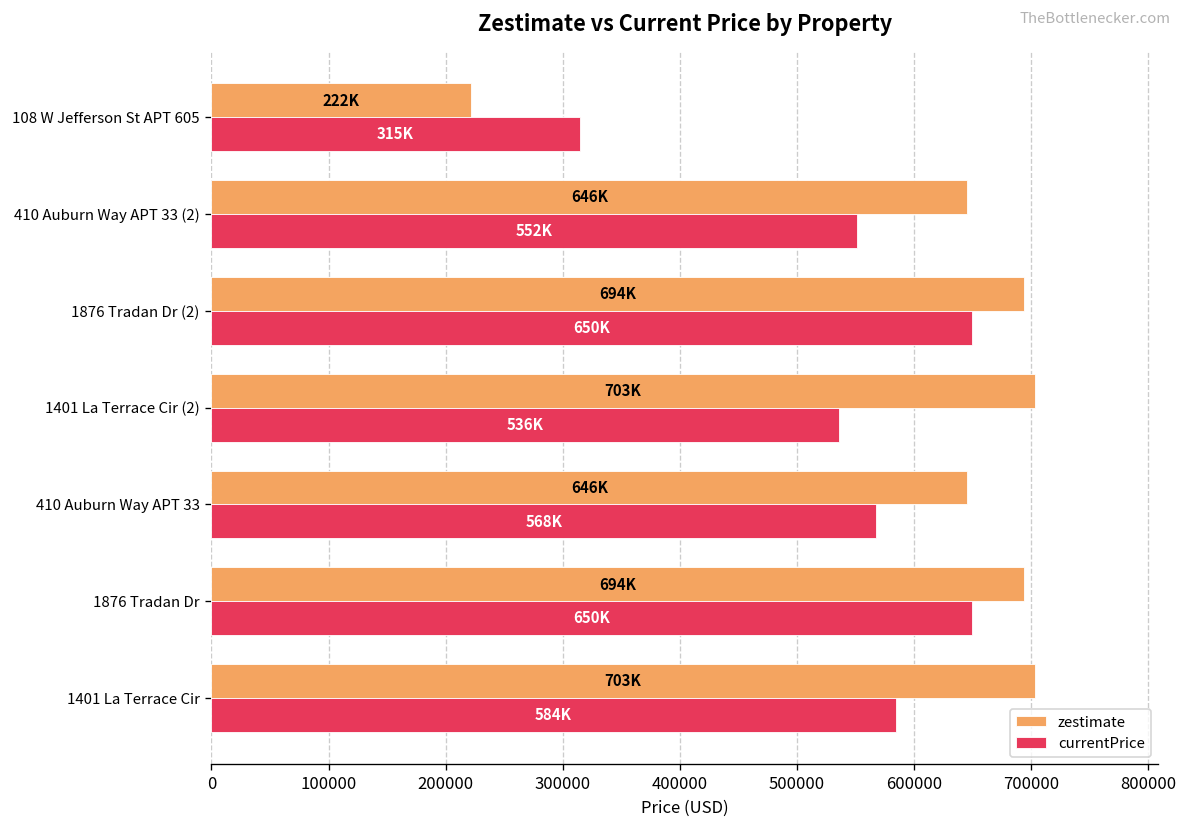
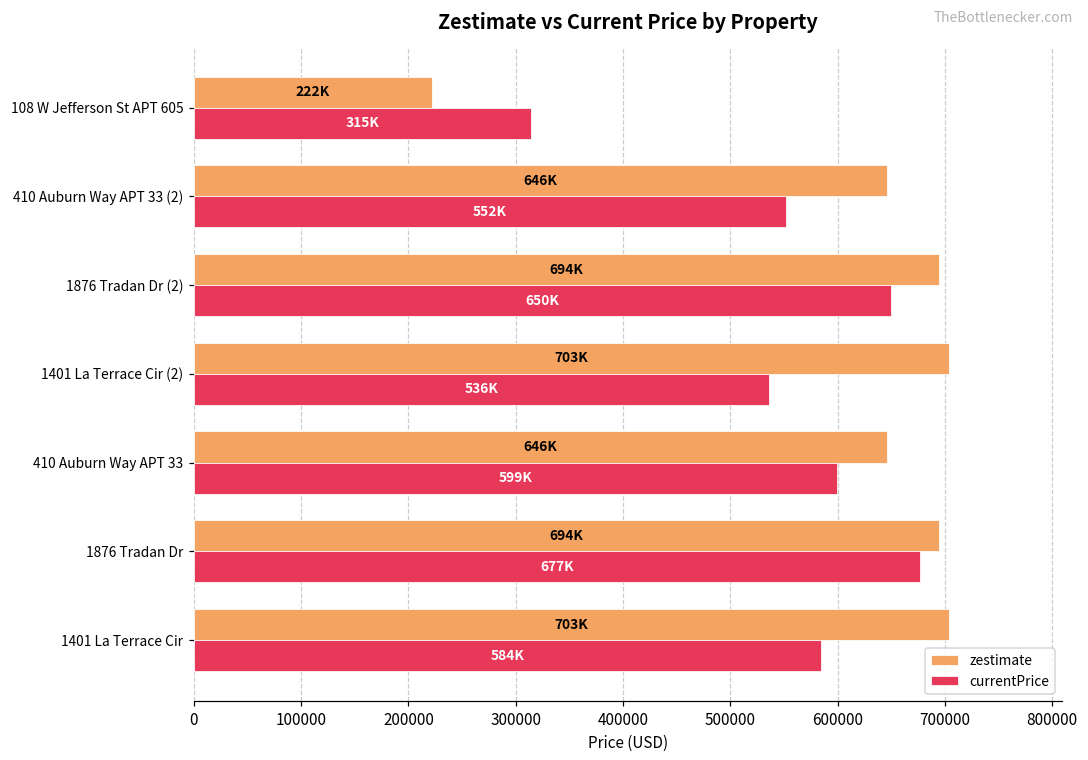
  {
    "zestimate": {
      "108 W Jefferson St APT 605": "222K",
      "410 Auburn Way APT 33 (2)": "646K",
      "1876 Tradan Dr (2)": "694K",
      "1401 La Terrace Cir (2)": "703K",
      "410 Auburn Way APT 33": "646K",
      "1876 Tradan Dr": "694K",
      "1401 La Terrace Cir": "703K"
    },
    "currentPrice": {
      "108 W Jefferson St APT 605": "315K",
      "410 Auburn Way APT 33 (2)": "552K",
      "1876 Tradan Dr (2)": "650K",
      "1401 La Terrace Cir (2)": "536K",
-     "410 Auburn Way APT 33": "568K",
-     "1876 Tradan Dr": "650K",
+     "410 Auburn Way APT 33": "599K",
+     "1876 Tradan Dr": "677K",
      "1401 La Terrace Cir": "584K"
    }
  }
